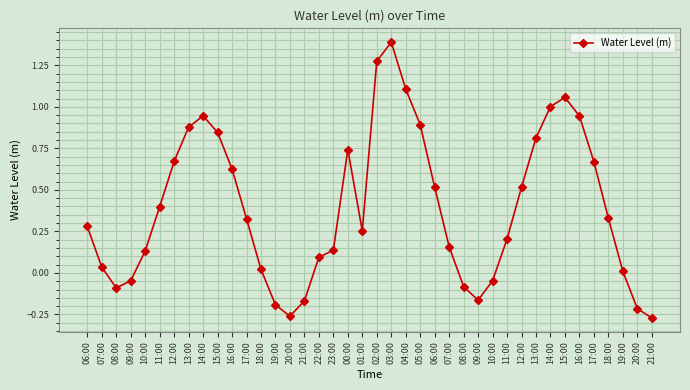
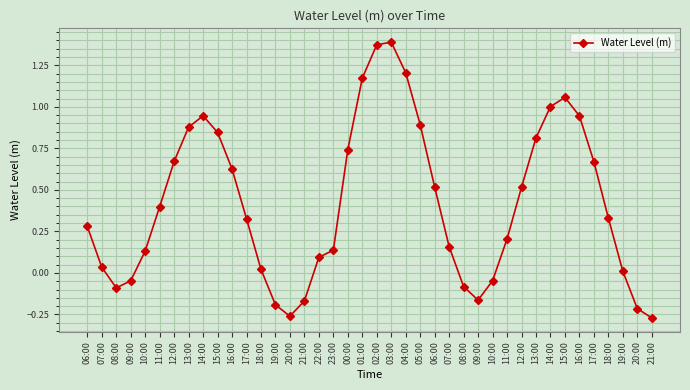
  {
    "22:00": 0.09,
    "23:00": 0.14,
    "00:00": 0.74,
-   "01:00": 0.25,
-   "02:00": 1.27,
+   "01:00": 1.17,
+   "02:00": 1.37,
    "03:00": 1.39,
-   "04:00": 1.11,
+   "04:00": 1.21,
    "05:00": 0.89
  }
